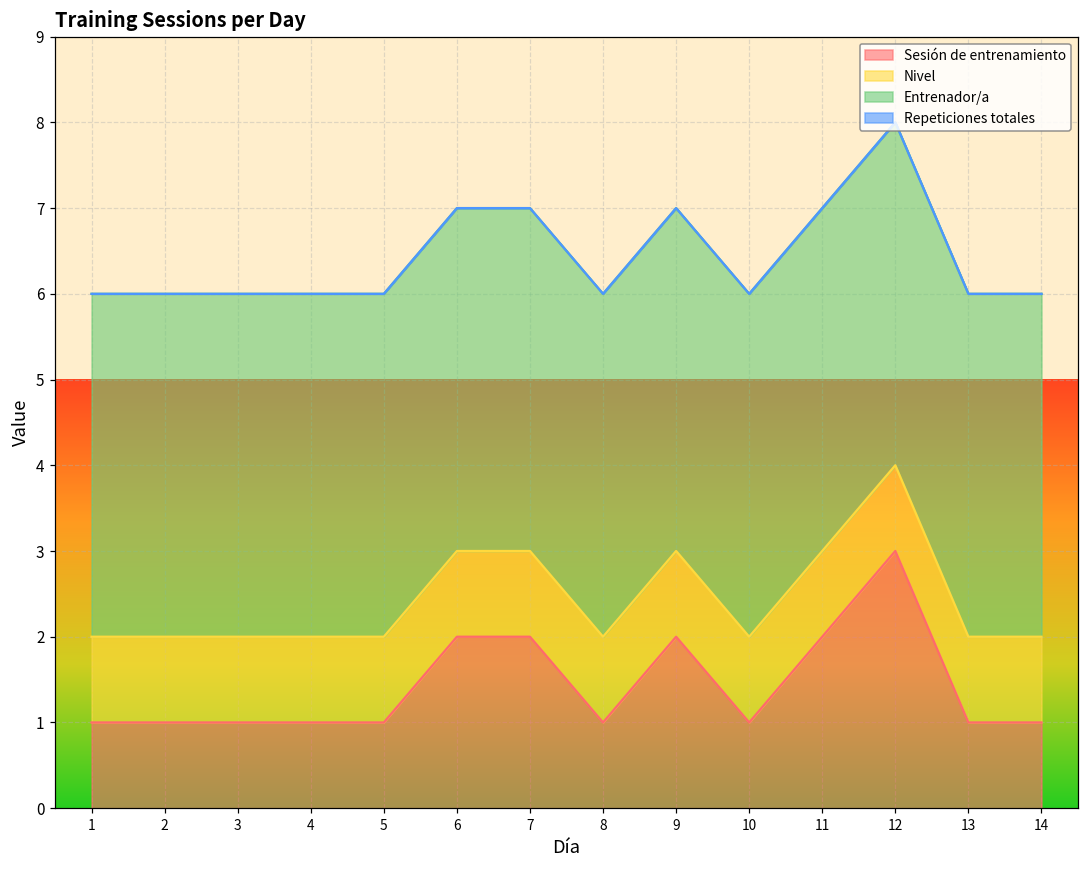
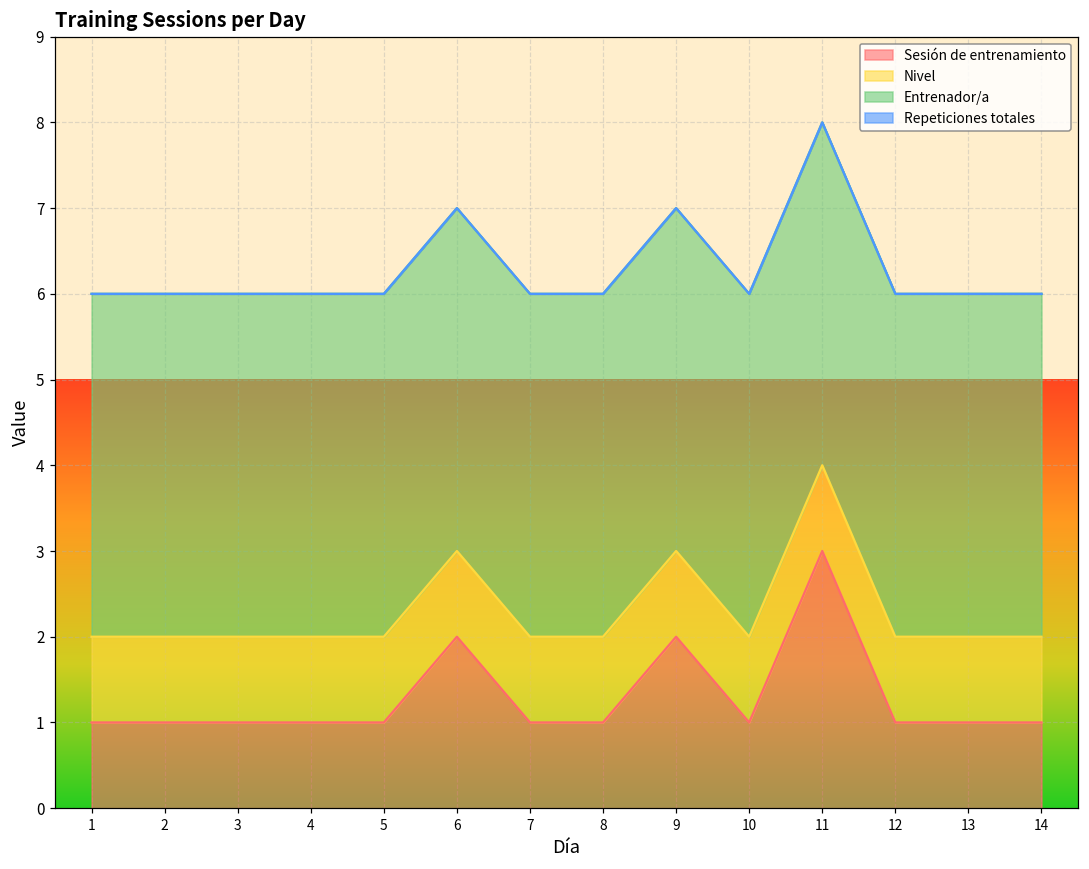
  {
    "Sesión de entrenamiento": {
      "1": 1,
      "2": 1,
      "3": 1,
      "4": 1,
      "5": 1,
      "6": 2,
-     "7": 2,
+     "7": 1,
      "8": 1,
      "9": 2,
      "10": 1,
-     "11": 2,
-     "12": 3,
+     "11": 3,
+     "12": 1,
      "13": 1,
      "14": 1
    },
    "Nivel": {
      "1": 2,
      "2": 2,
      "3": 2,
      "4": 2,
      "5": 2,
      "6": 3,
      "8": 2,
      "9": 3,
      "10": 2,
      "13": 2,
      "14": 2
    },
    "Repeticiones totales": {
      "1": 6,
      "2": 6,
      "3": 6,
      "4": 6,
      "5": 6,
      "6": 7,
      "8": 6,
      "9": 7,
      "10": 6,
      "13": 6,
      "14": 6
    }
  }
